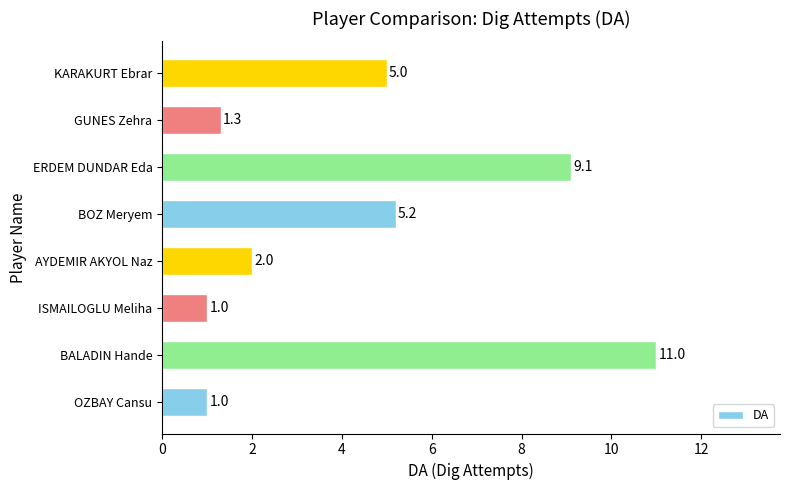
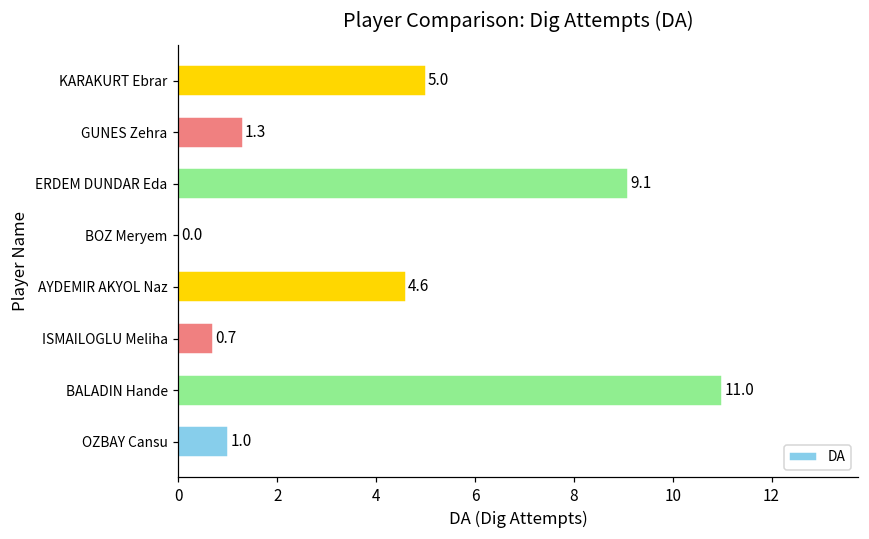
  {
    "KARAKURT Ebrar": 5.0,
    "GUNES Zehra": 1.3,
    "ERDEM DUNDAR Eda": 9.1,
-   "BOZ Meryem": 5.2,
-   "AYDEMIR AKYOL Naz": 2.0,
-   "ISMAILOGLU Meliha": 1.0,
+   "BOZ Meryem": 0.0,
+   "AYDEMIR AKYOL Naz": 4.6,
+   "ISMAILOGLU Meliha": 0.7,
    "BALADIN Hande": 11.0,
    "OZBAY Cansu": 1.0
  }
